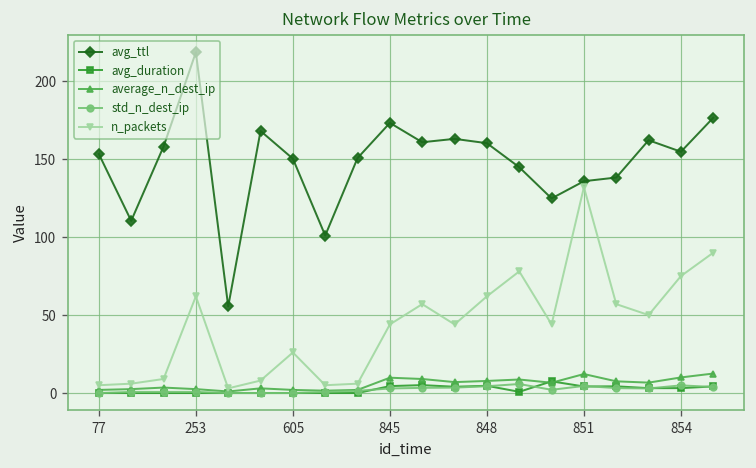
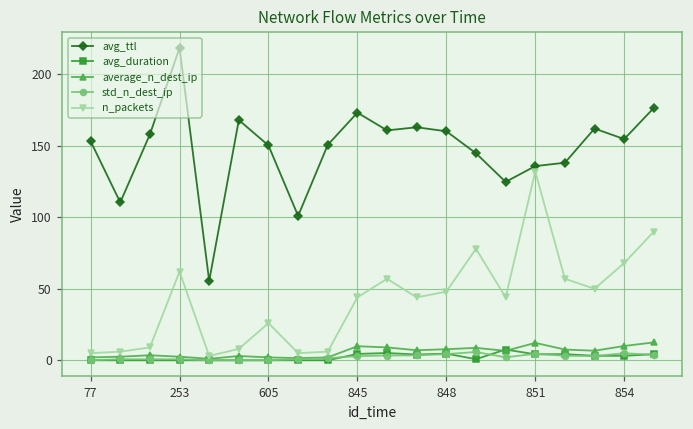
  {
    "n_packets": {
      "77": 5,
      "253": 62,
      "605": 26,
      "845": 44,
-     "848": 62,
+     "848": 48,
      "851": 132,
-     "854": 75
+     "854": 68
    }
  }
